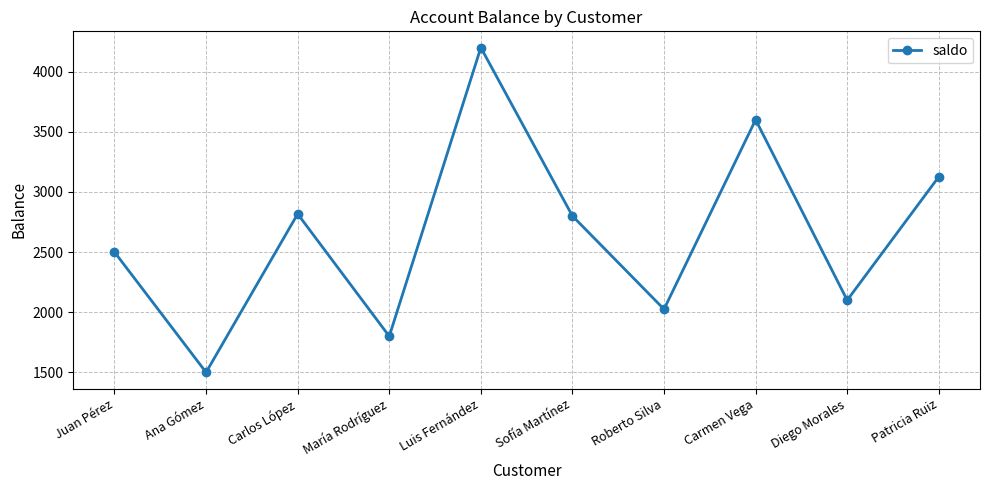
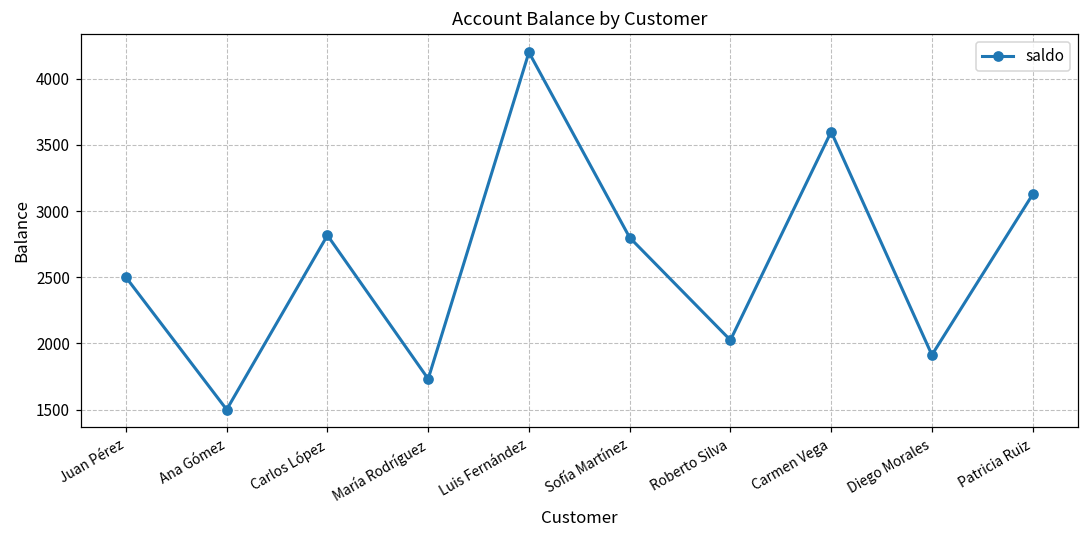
  {
    "Juan Pérez": 2500,
    "Ana Gómez": 1500,
    "Carlos López": 2820,
-   "María Rodríguez": 1800,
+   "María Rodríguez": 1730,
    "Luis Fernández": 4200,
    "Sofía Martínez": 2800,
    "Roberto Silva": 2030,
    "Carmen Vega": 3600,
-   "Diego Morales": 2100,
+   "Diego Morales": 1910,
    "Patricia Ruiz": 3130
  }
